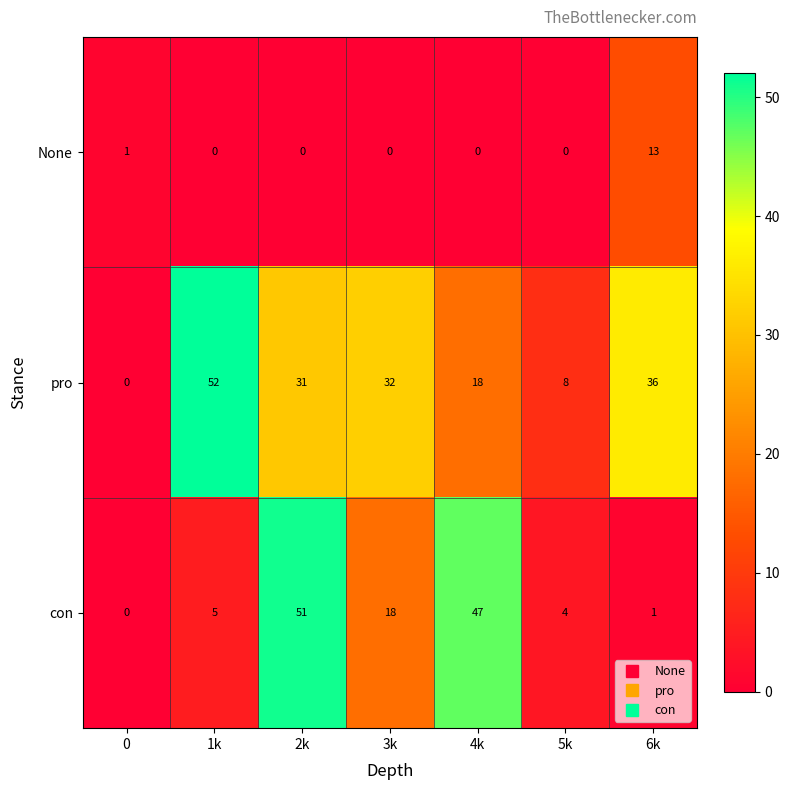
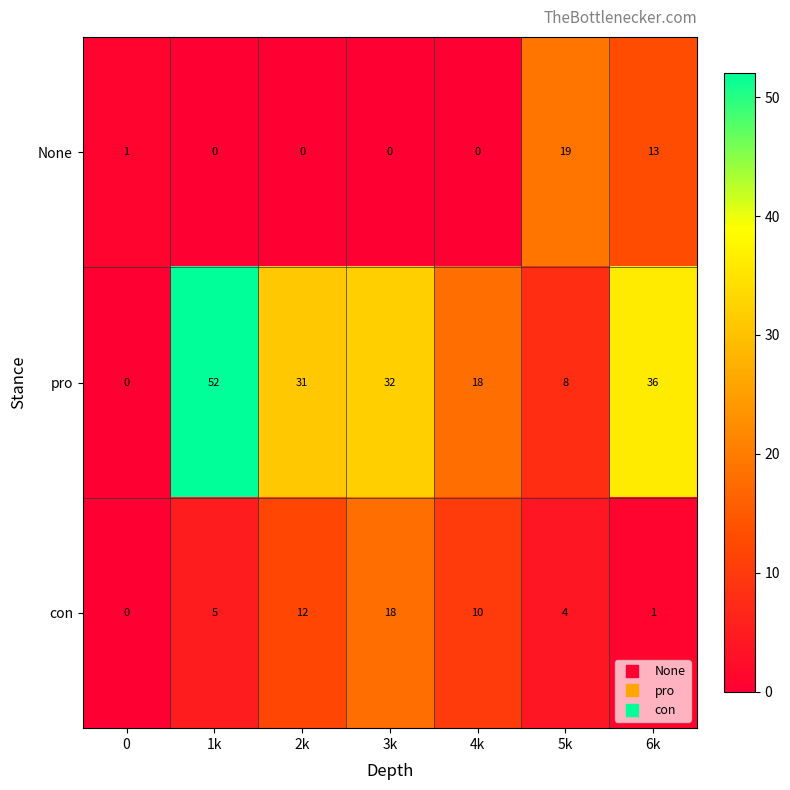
  {
    "None": {
      "0": 1,
      "1k": 0,
      "2k": 0,
      "3k": 0,
      "4k": 0,
-     "5k": 0,
+     "5k": 19,
      "6k": 13
    },
    "pro": {
      "0": 0,
      "1k": 52,
      "2k": 31,
      "3k": 32,
      "4k": 18,
      "5k": 8,
      "6k": 36
    },
    "con": {
      "0": 0,
      "1k": 5,
-     "2k": 51,
+     "2k": 12,
      "3k": 18,
-     "4k": 47,
+     "4k": 10,
      "5k": 4,
      "6k": 1
    }
  }
